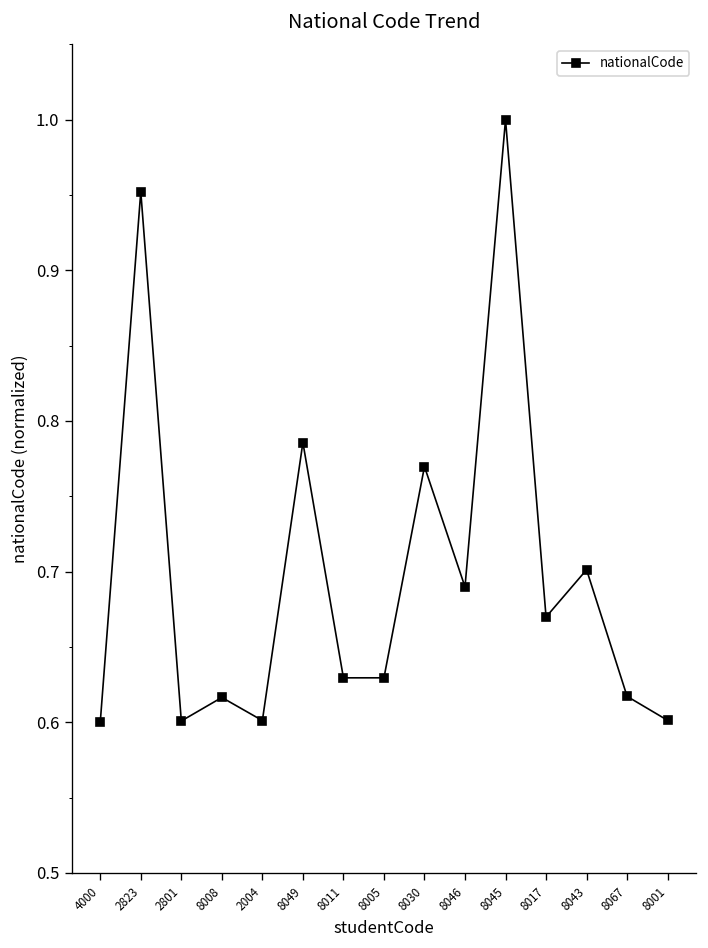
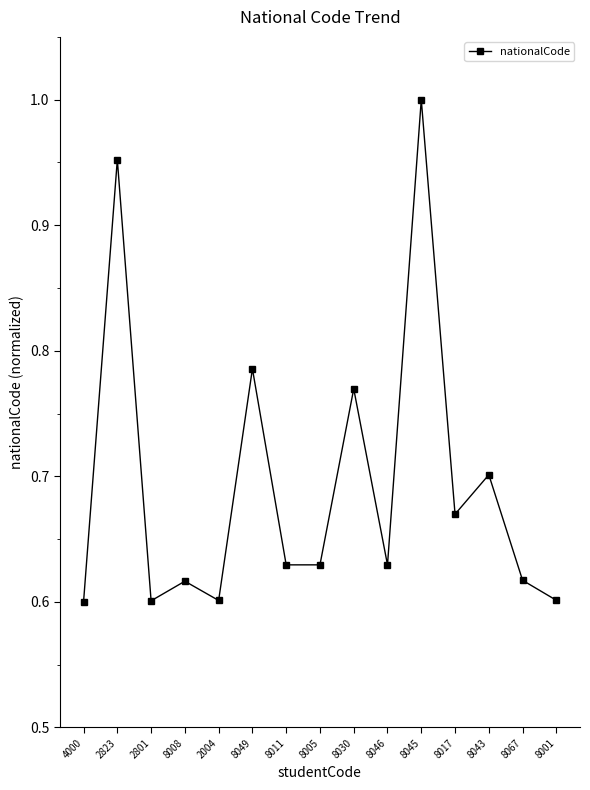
  {
    "4000": 0.600,
    "2823": 0.952,
    "2801": 0.601,
    "8008": 0.616,
    "2004": 0.601,
    "8049": 0.786,
    "8011": 0.629,
    "8005": 0.629,
    "8030": 0.770,
-   "8046": 0.690,
+   "8046": 0.629,
    "8045": 1.000,
    "8017": 0.670,
    "8043": 0.701,
    "8067": 0.617,
    "8001": 0.601
  }
